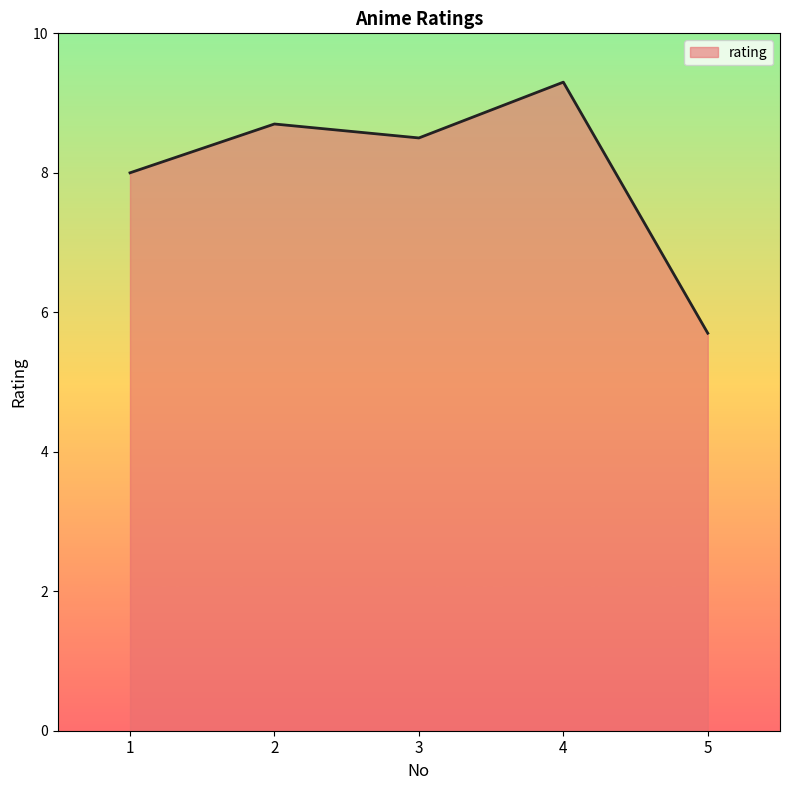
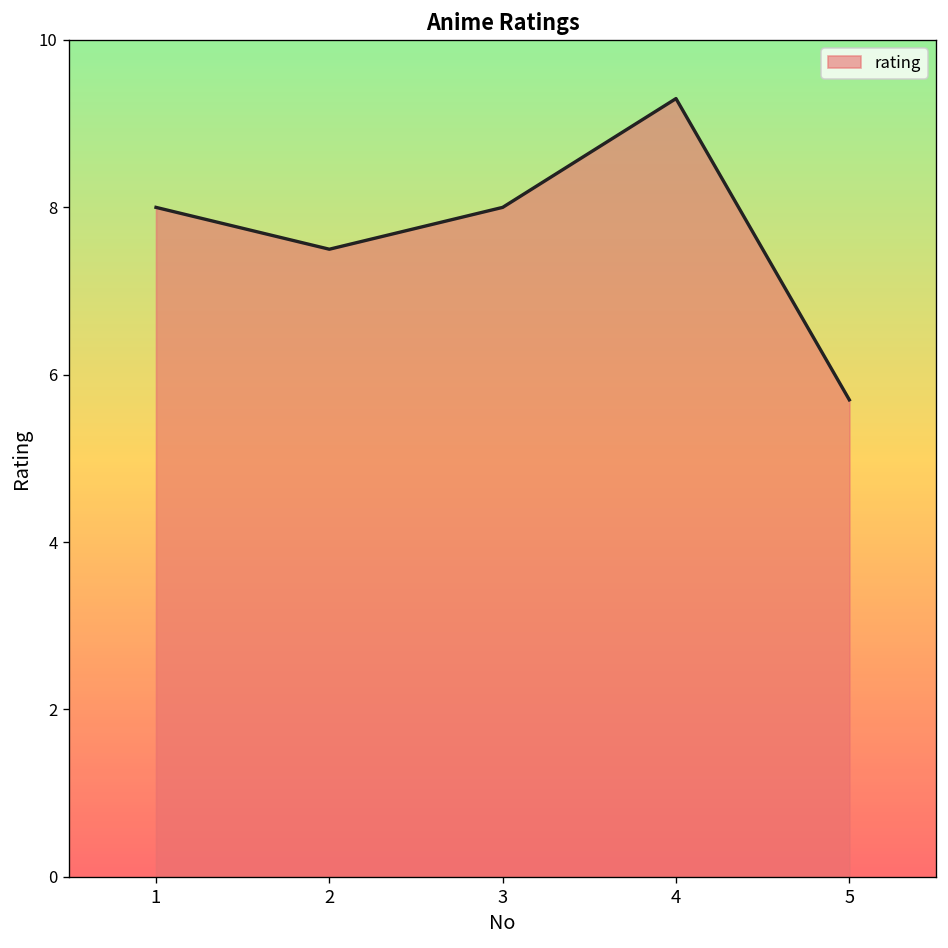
  {
    "1": 8.0,
-   "2": 8.7,
-   "3": 8.5,
+   "2": 7.5,
+   "3": 8.0,
    "4": 9.3,
    "5": 5.7
  }
